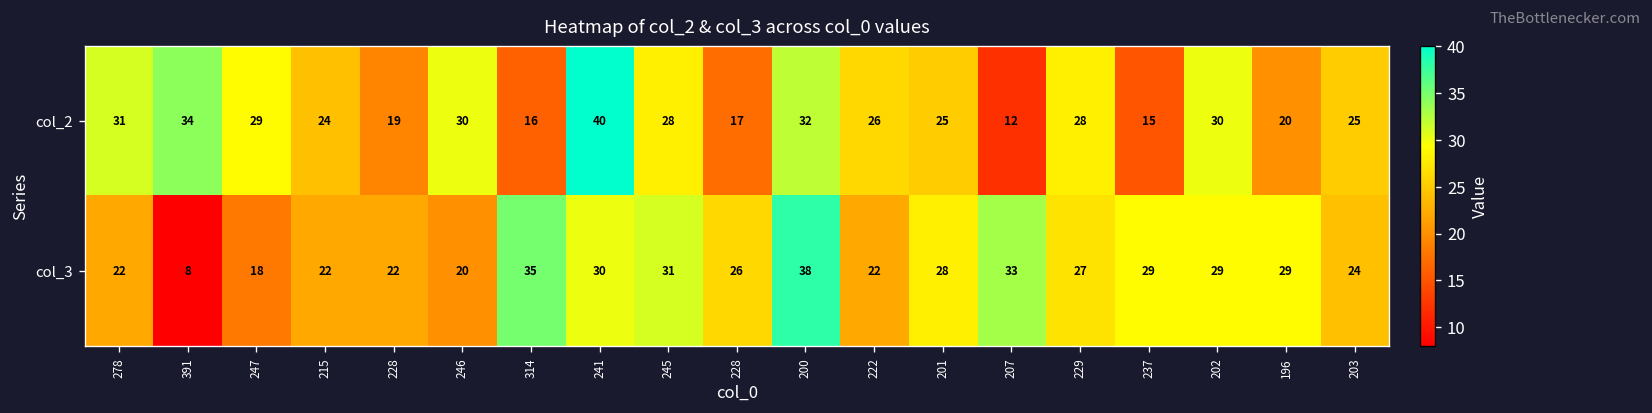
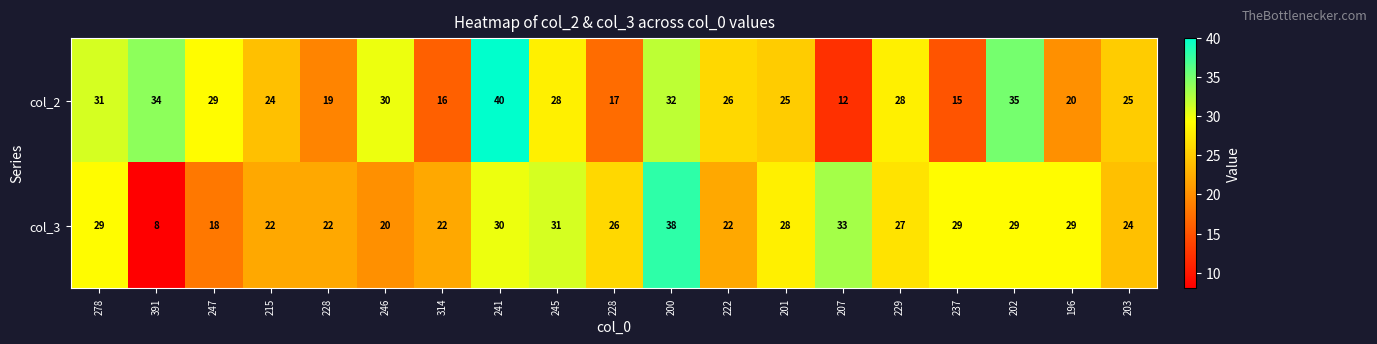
  {
    "col_2": {
      "278": 31,
      "391": 34,
      "247": 29,
      "215": 24,
      "246": 30,
      "314": 16,
      "241": 40,
      "245": 28,
      "200": 32,
      "222": 26,
      "201": 25,
      "207": 12,
      "229": 28,
      "237": 15,
-     "202": 30,
+     "202": 35,
      "196": 20,
      "203": 25
    },
    "col_3": {
-     "278": 22,
+     "278": 29,
      "391": 8,
      "247": 18,
      "215": 22,
      "246": 20,
-     "314": 35,
+     "314": 22,
      "241": 30,
      "245": 31,
      "200": 38,
      "222": 22,
      "201": 28,
      "207": 33,
      "229": 27,
      "237": 29,
      "202": 29,
      "196": 29,
      "203": 24
    }
  }
